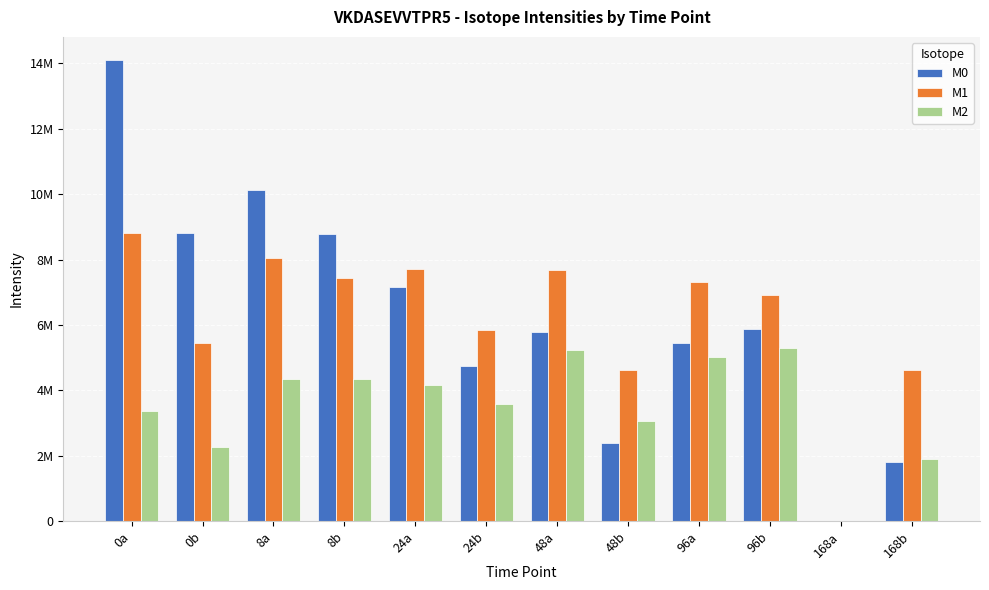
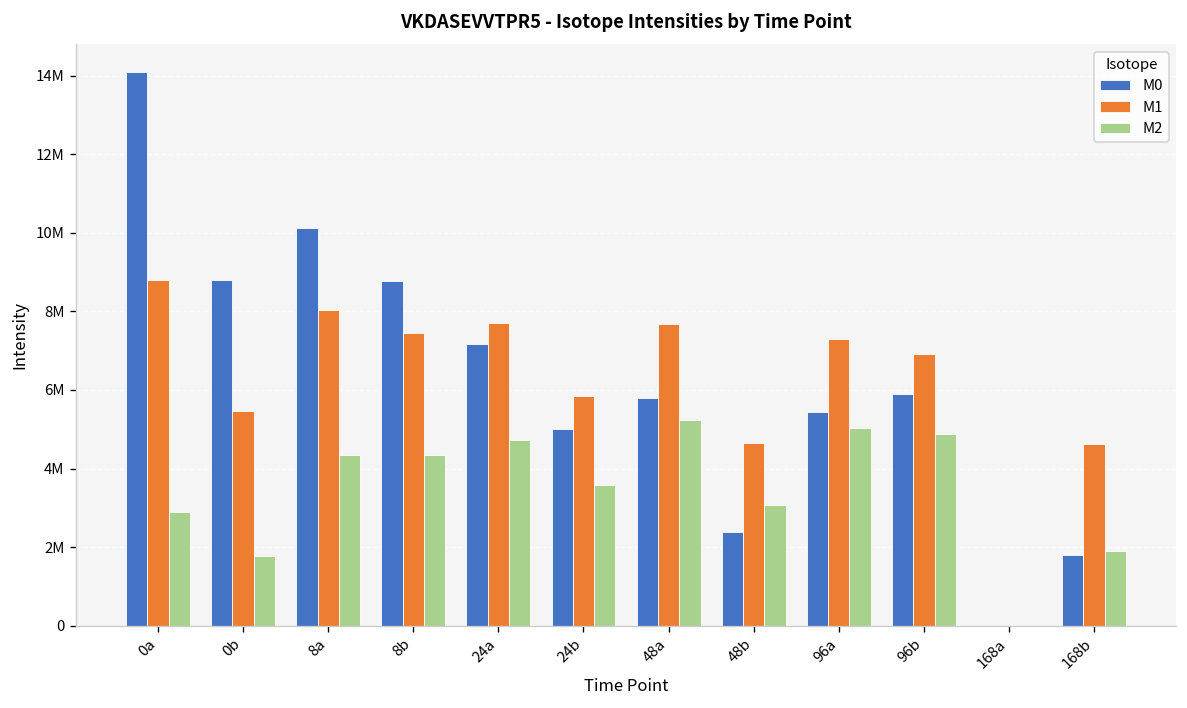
  {
    "M0": {
      "0a": 14100000,
      "0b": 8800000,
      "8a": 10100000,
      "8b": 8800000,
      "24a": 7200000,
-     "24b": 4700000,
+     "24b": 5000000,
      "48a": 5800000,
      "48b": 2400000,
      "96a": 5400000,
      "96b": 5900000,
      "168a": 0,
      "168b": 1800000
    },
    "M1": {
      "0a": 8800000,
      "0b": 5500000,
      "8a": 8000000,
      "8b": 7400000,
      "24a": 7700000,
      "24b": 5900000,
      "48a": 7700000,
      "48b": 4600000,
      "96a": 7300000,
      "96b": 6900000,
      "168a": 0,
      "168b": 4600000
    },
    "M2": {
-     "0a": 3400000,
-     "0b": 2300000,
+     "0a": 2900000,
+     "0b": 1800000,
      "8a": 4300000,
      "8b": 4400000,
-     "24a": 4200000,
+     "24a": 4700000,
      "24b": 3600000,
      "48a": 5200000,
      "48b": 3100000,
      "96a": 5000000,
-     "96b": 5300000,
+     "96b": 4900000,
      "168a": 0,
      "168b": 1900000
    }
  }
